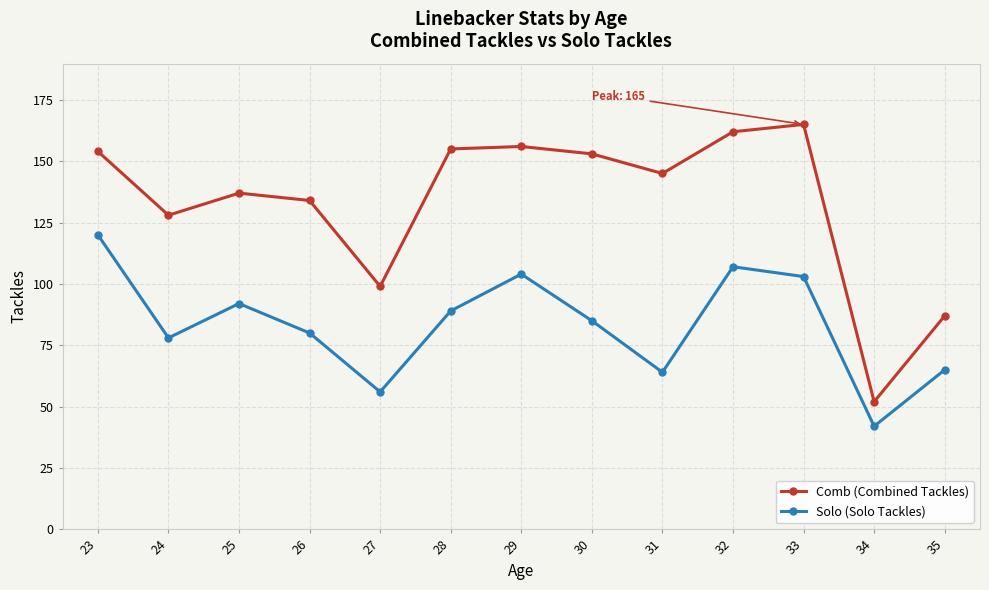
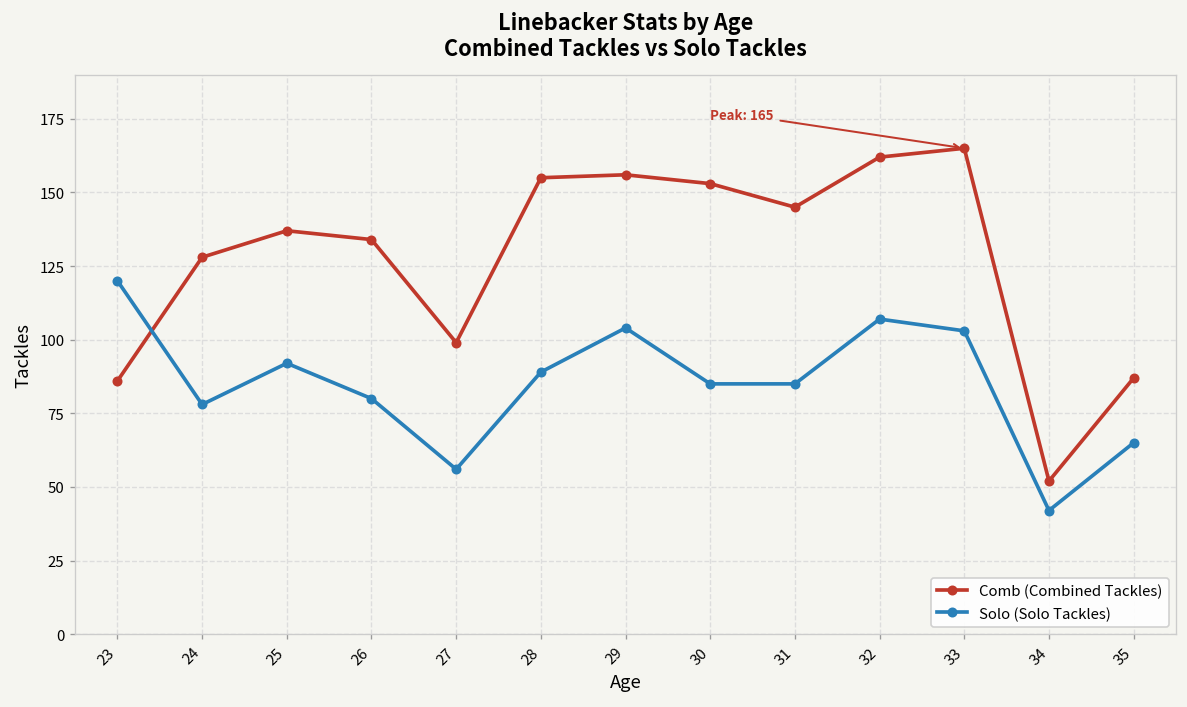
  {
    "Comb (Combined Tackles)": {
-     "23": 154,
+     "23": 86,
      "24": 128,
      "25": 137,
      "26": 134,
      "27": 99,
      "28": 155,
      "29": 156,
      "30": 153,
      "31": 145,
      "32": 162,
      "34": 52,
      "35": 87
    },
    "Solo (Solo Tackles)": {
      "23": 120,
      "24": 78,
      "25": 92,
      "26": 80,
      "27": 56,
      "28": 89,
      "29": 104,
      "30": 85,
-     "31": 64,
+     "31": 85,
      "32": 107,
      "33": 103,
      "34": 42,
      "35": 65
    }
  }
